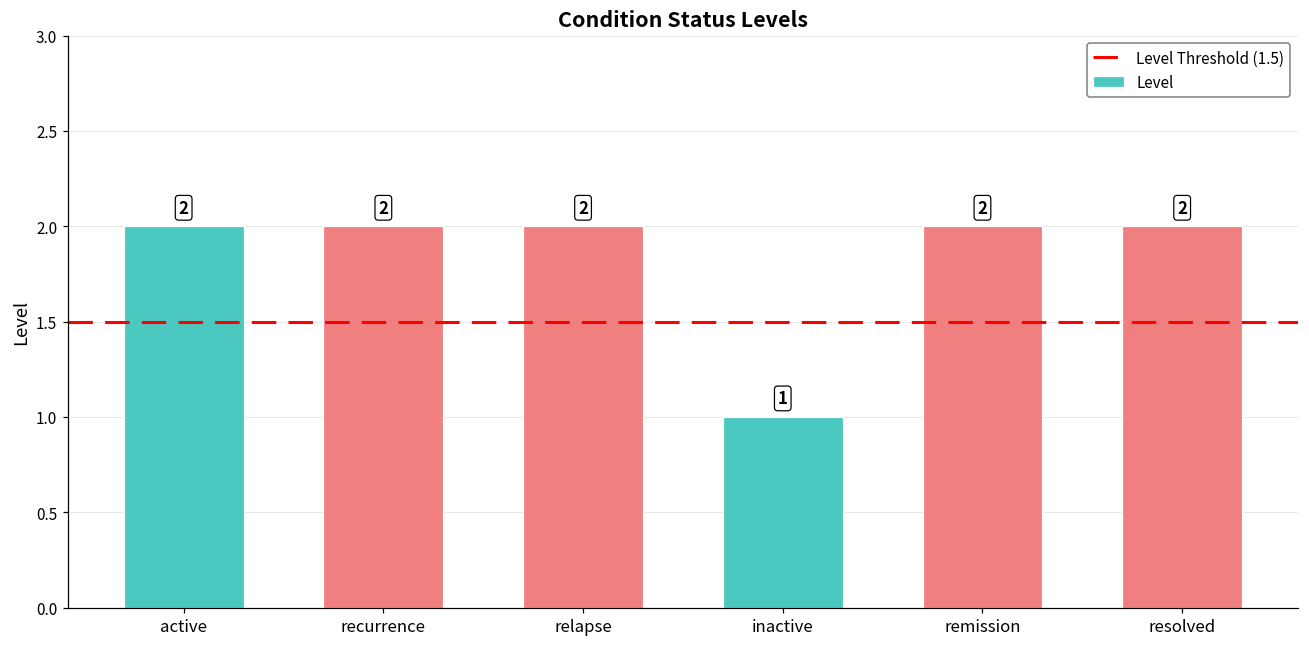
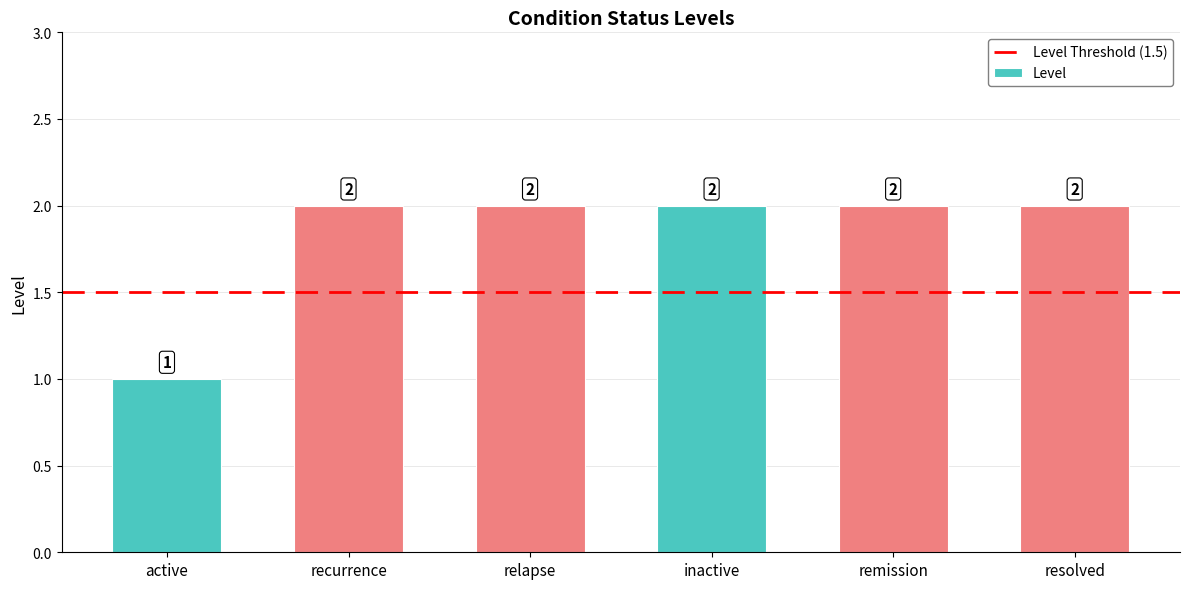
  {
-   "active": 2,
-   "inactive": 1
+   "active": 1,
+   "inactive": 2
  }
